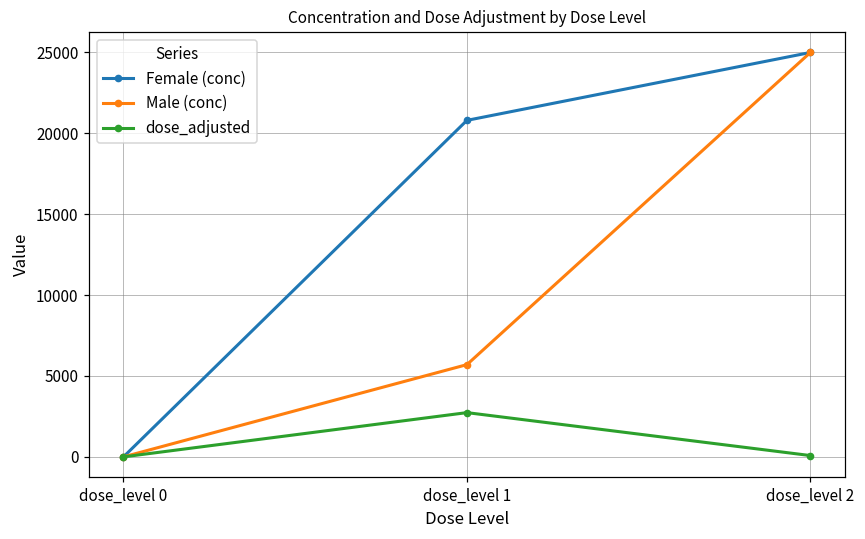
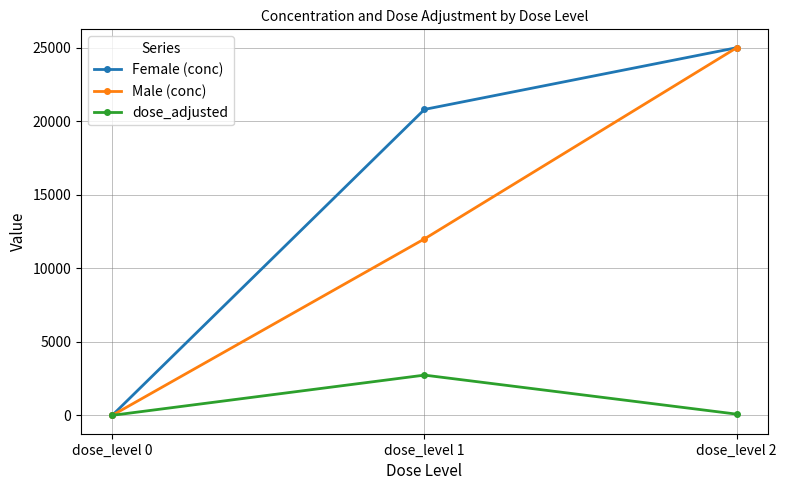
  {
    "Female (conc)": {
      "dose_level 1": 20800
    },
    "Male (conc)": {
-     "dose_level 1": 5700
+     "dose_level 1": 12000
    },
    "dose_adjusted": {
      "dose_level 1": 2700,
      "dose_level 2": 100
    }
  }
